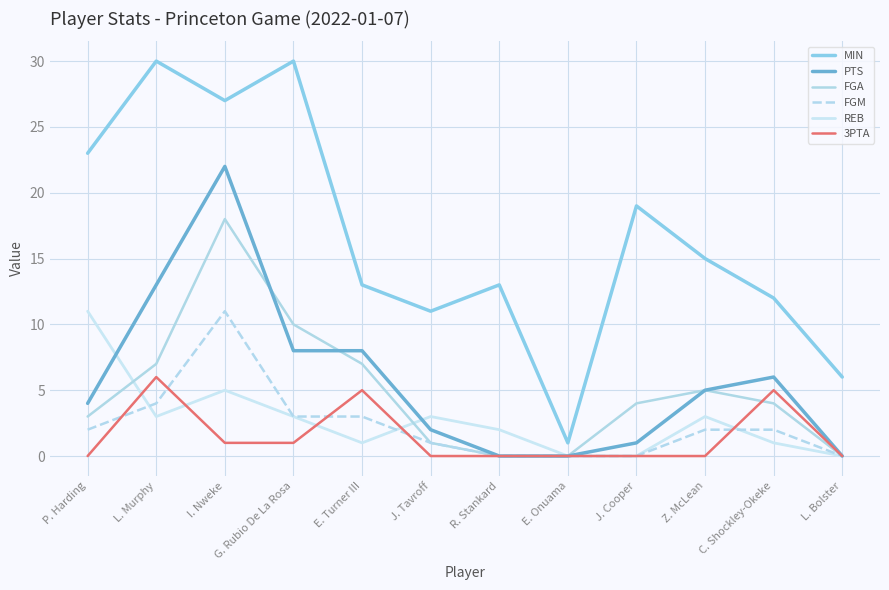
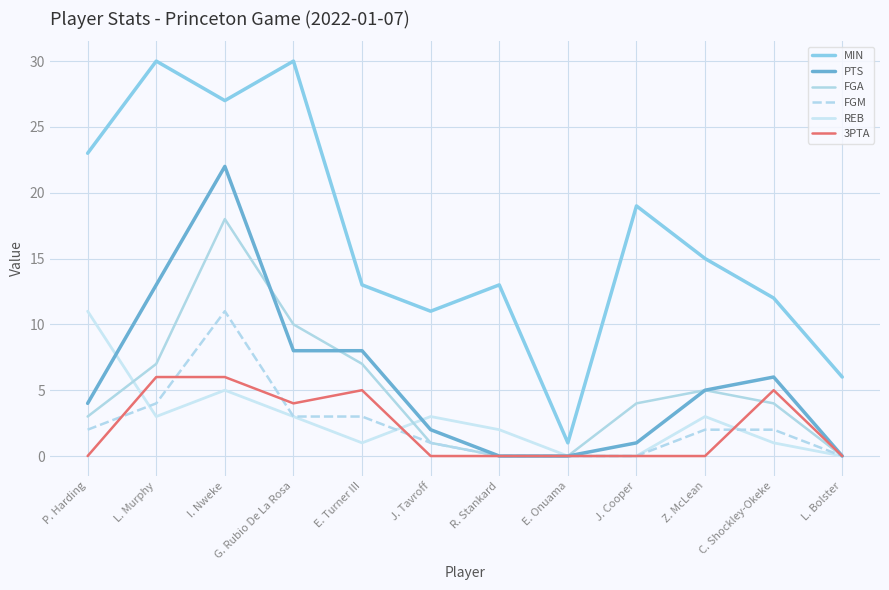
  {
    "3PTA": {
      "P. Harding": 0,
      "L. Murphy": 6,
-     "I. Nweke": 1,
-     "G. Rubio De La Rosa": 1,
+     "I. Nweke": 6,
+     "G. Rubio De La Rosa": 4,
      "E. Turner III": 5,
      "J. Tavroff": 0,
      "Z. McLean": 0,
      "C. Shockley-Okeke": 5
    }
  }
